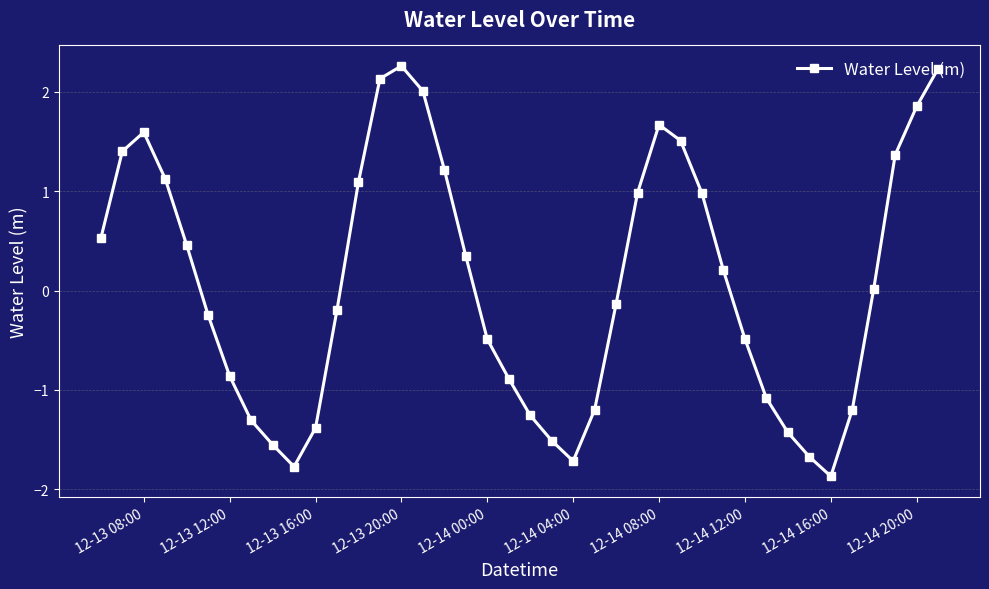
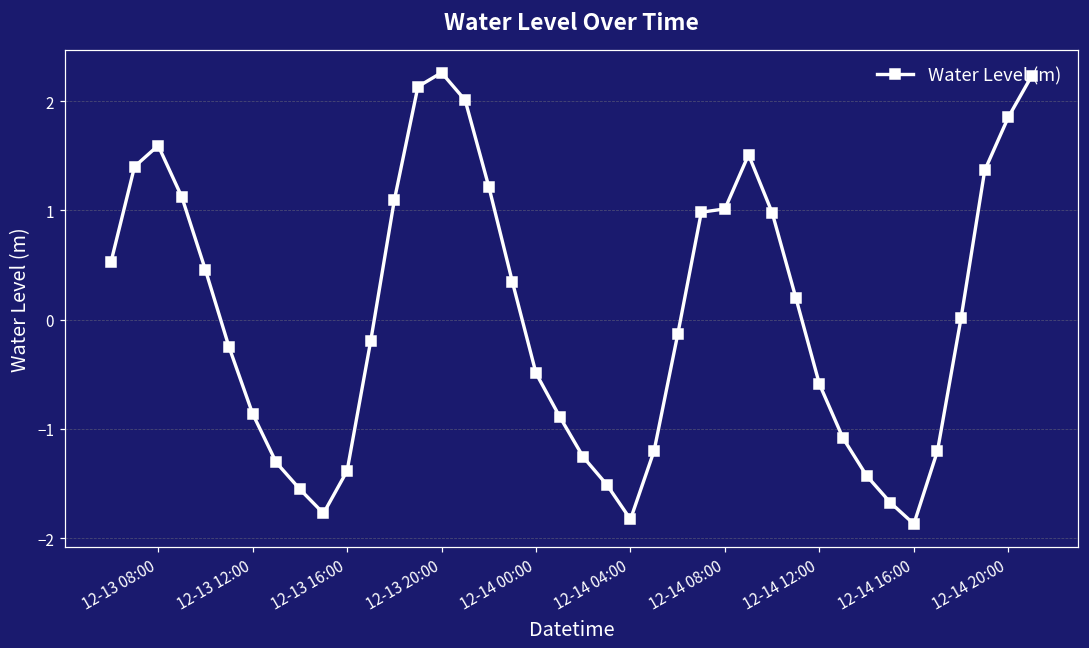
  {
    "12-13 08:00": 1.6,
    "12-13 12:00": -0.9,
    "12-13 16:00": -1.4,
    "12-13 20:00": 2.3,
    "12-14 00:00": -0.5,
-   "12-14 04:00": -1.7,
-   "12-14 08:00": 1.7,
-   "12-14 12:00": -0.5,
+   "12-14 04:00": -1.8,
+   "12-14 08:00": 1.0,
+   "12-14 12:00": -0.6,
    "12-14 16:00": -1.9,
    "12-14 20:00": 1.9
  }
